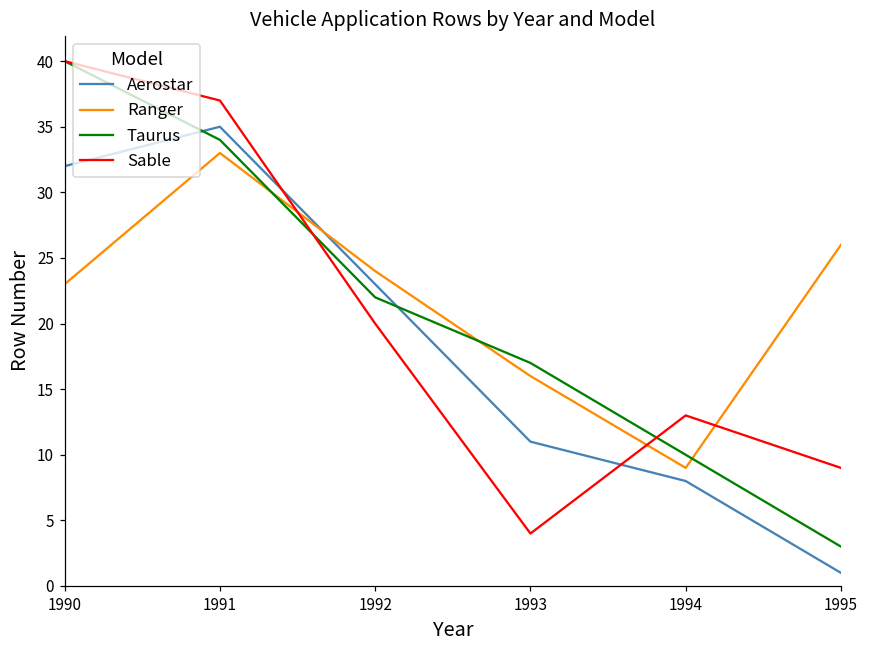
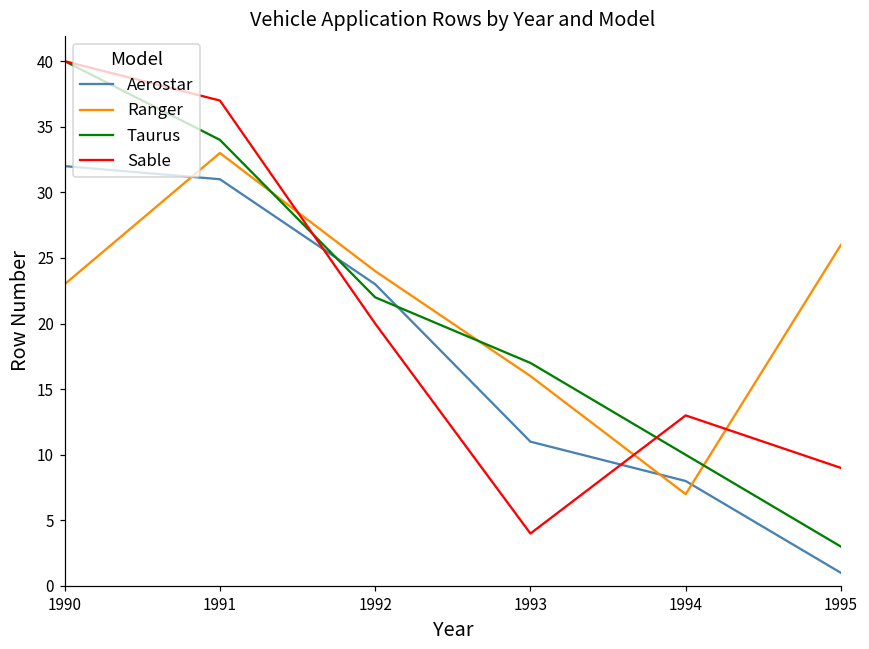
  {
    "Aerostar": {
      "1990": 32,
-     "1991": 35,
+     "1991": 31,
      "1992": 23,
      "1993": 11,
      "1994": 8,
      "1995": 1
    },
    "Ranger": {
      "1990": 23,
      "1991": 33,
      "1992": 24,
      "1993": 16,
-     "1994": 9,
+     "1994": 7,
      "1995": 26
    },
    "Taurus": {
      "1991": 34,
      "1992": 22,
      "1993": 17,
      "1994": 10,
      "1995": 3
    },
    "Sable": {
      "1991": 37,
      "1992": 20,
      "1993": 4,
      "1994": 13,
      "1995": 9
    }
  }
